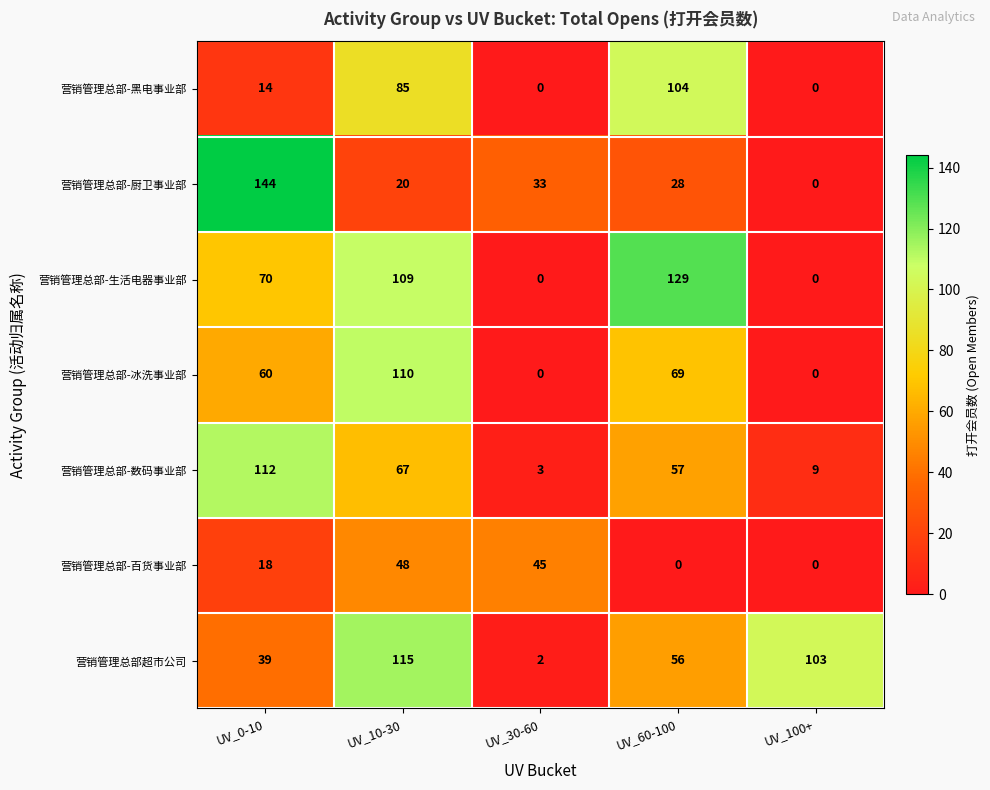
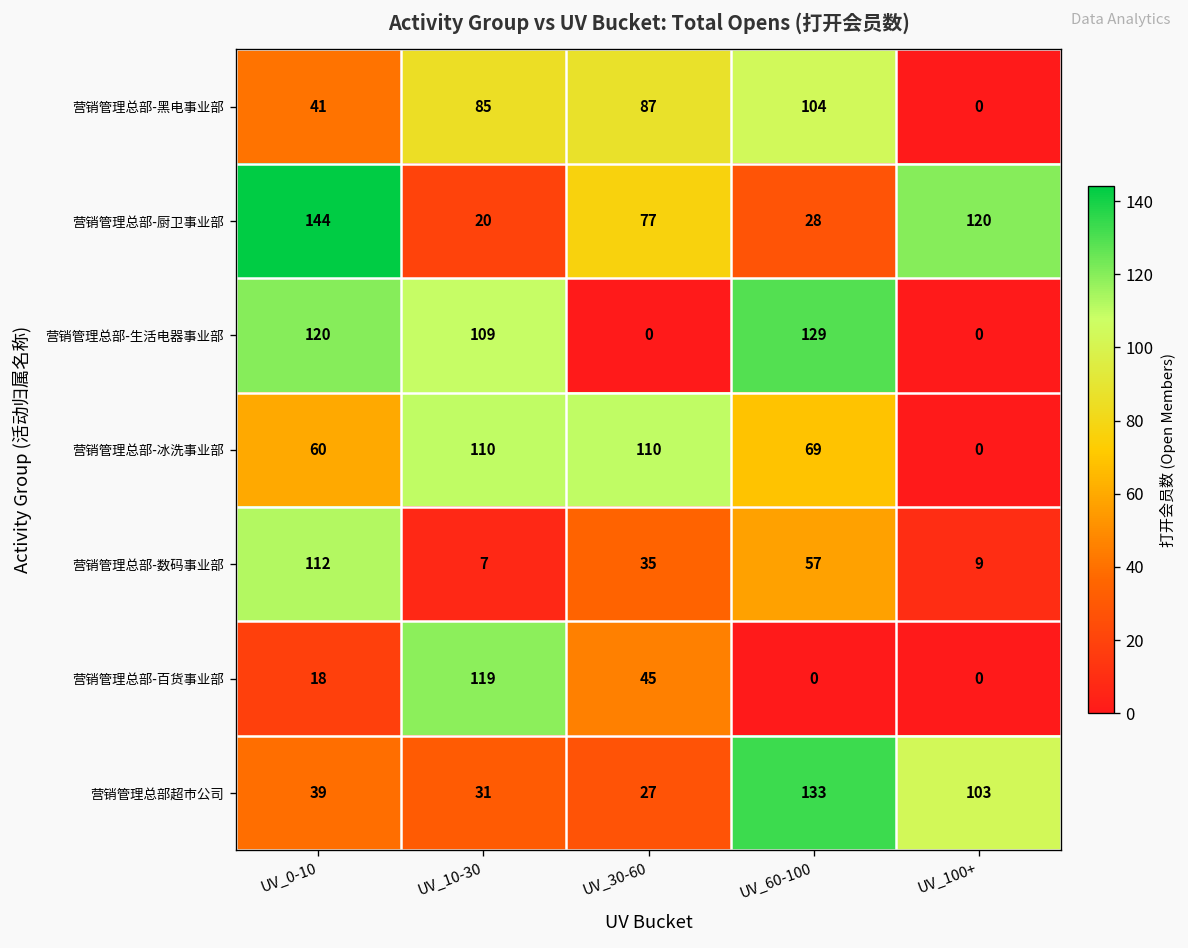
  {
    "营销管理总部-黑电事业部": {
-     "UV_0-10": 14,
+     "UV_0-10": 41,
      "UV_10-30": 85,
-     "UV_30-60": 0,
+     "UV_30-60": 87,
      "UV_60-100": 104,
      "UV_100+": 0
    },
    "营销管理总部-厨卫事业部": {
      "UV_0-10": 144,
      "UV_10-30": 20,
-     "UV_30-60": 33,
+     "UV_30-60": 77,
      "UV_60-100": 28,
-     "UV_100+": 0
+     "UV_100+": 120
    },
    "营销管理总部-生活电器事业部": {
-     "UV_0-10": 70,
+     "UV_0-10": 120,
      "UV_10-30": 109,
      "UV_30-60": 0,
      "UV_60-100": 129,
      "UV_100+": 0
    },
    "营销管理总部-冰洗事业部": {
      "UV_0-10": 60,
      "UV_10-30": 110,
-     "UV_30-60": 0,
+     "UV_30-60": 110,
      "UV_60-100": 69,
      "UV_100+": 0
    },
    "营销管理总部-数码事业部": {
      "UV_0-10": 112,
-     "UV_10-30": 67,
-     "UV_30-60": 3,
+     "UV_10-30": 7,
+     "UV_30-60": 35,
      "UV_60-100": 57,
      "UV_100+": 9
    },
    "营销管理总部-百货事业部": {
      "UV_0-10": 18,
-     "UV_10-30": 48,
+     "UV_10-30": 119,
      "UV_30-60": 45,
      "UV_60-100": 0,
      "UV_100+": 0
    },
    "营销管理总部超市公司": {
      "UV_0-10": 39,
-     "UV_10-30": 115,
-     "UV_30-60": 2,
-     "UV_60-100": 56,
+     "UV_10-30": 31,
+     "UV_30-60": 27,
+     "UV_60-100": 133,
      "UV_100+": 103
    }
  }
